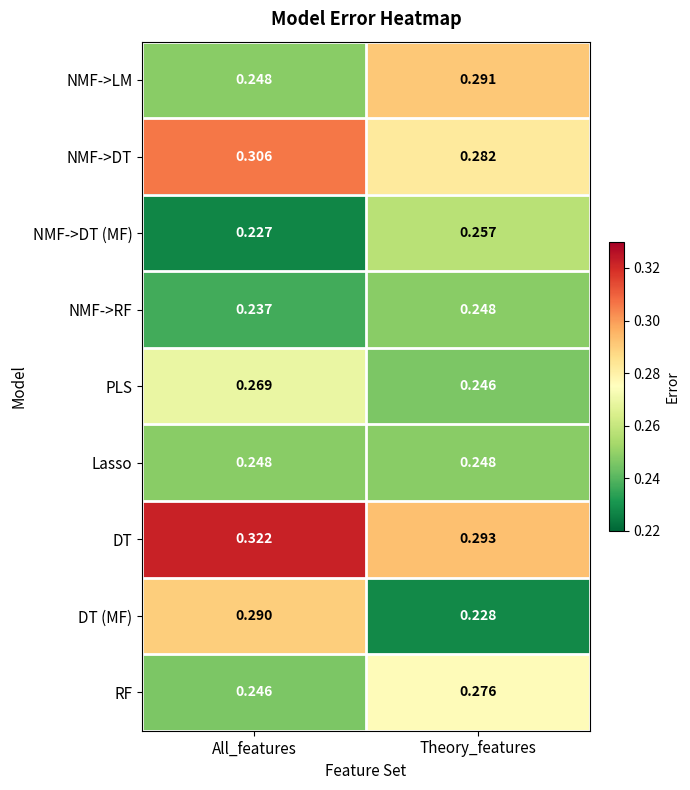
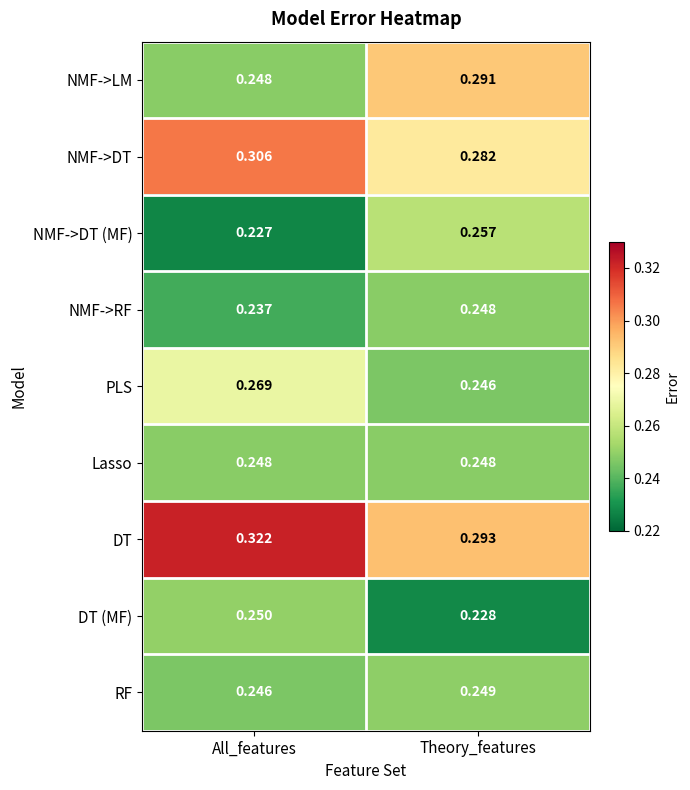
  {
    "NMF->LM": {
      "All_features": 0.248,
      "Theory_features": 0.291
    },
    "NMF->DT": {
      "All_features": 0.306,
      "Theory_features": 0.282
    },
    "NMF->DT (MF)": {
      "All_features": 0.227,
      "Theory_features": 0.257
    },
    "NMF->RF": {
      "All_features": 0.237,
      "Theory_features": 0.248
    },
    "PLS": {
      "All_features": 0.269,
      "Theory_features": 0.246
    },
    "Lasso": {
      "All_features": 0.248,
      "Theory_features": 0.248
    },
    "DT": {
      "All_features": 0.322,
      "Theory_features": 0.293
    },
    "DT (MF)": {
-     "All_features": 0.290,
+     "All_features": 0.250,
      "Theory_features": 0.228
    },
    "RF": {
      "All_features": 0.246,
-     "Theory_features": 0.276
+     "Theory_features": 0.249
    }
  }
